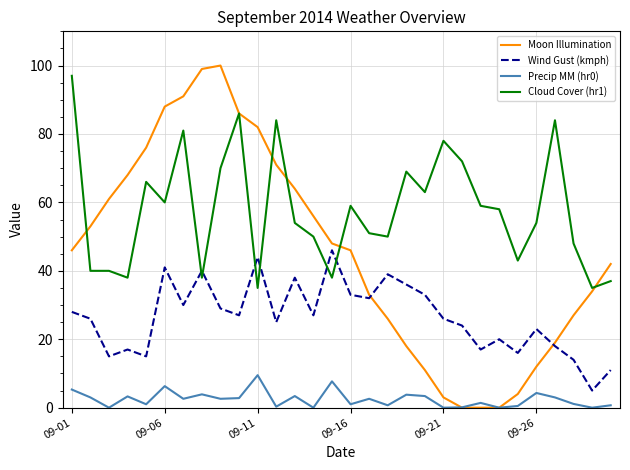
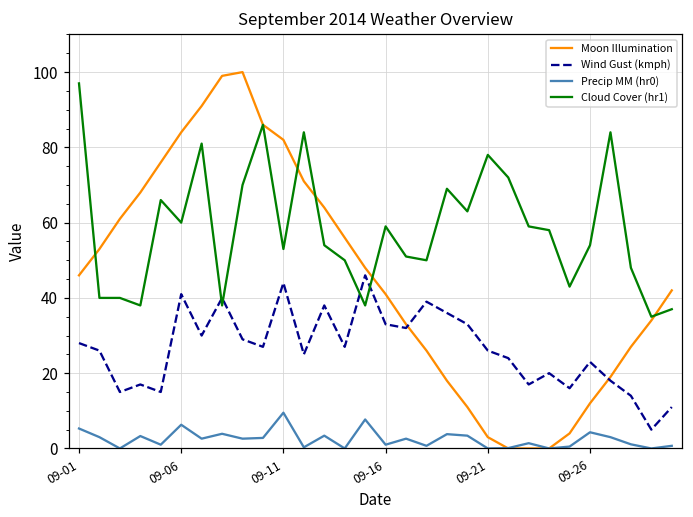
  {
    "Moon Illumination": {
      "09-01": 46,
-     "09-06": 88,
+     "09-06": 84,
      "09-11": 82,
-     "09-16": 46,
+     "09-16": 41,
      "09-21": 3,
      "09-26": 12
    },
    "Wind Gust (kmph)": {
      "09-01": 28,
      "09-06": 41,
      "09-11": 44,
      "09-16": 33,
      "09-21": 26,
      "09-26": 23
    },
    "Precip MM (hr0)": {
      "09-01": 5,
      "09-06": 6,
      "09-11": 10,
      "09-16": 1,
      "09-21": 0,
      "09-26": 4
    },
    "Cloud Cover (hr1)": {
      "09-01": 97,
      "09-06": 60,
-     "09-11": 35,
+     "09-11": 53,
      "09-16": 59,
      "09-21": 78,
      "09-26": 54
    }
  }
